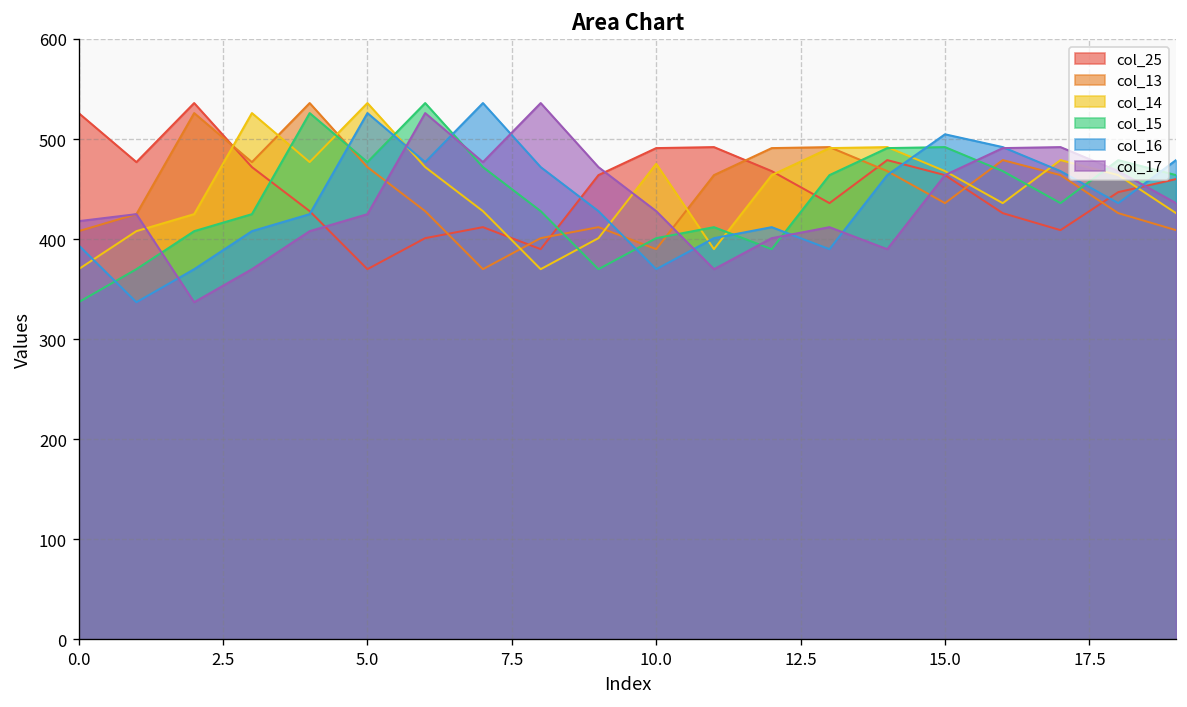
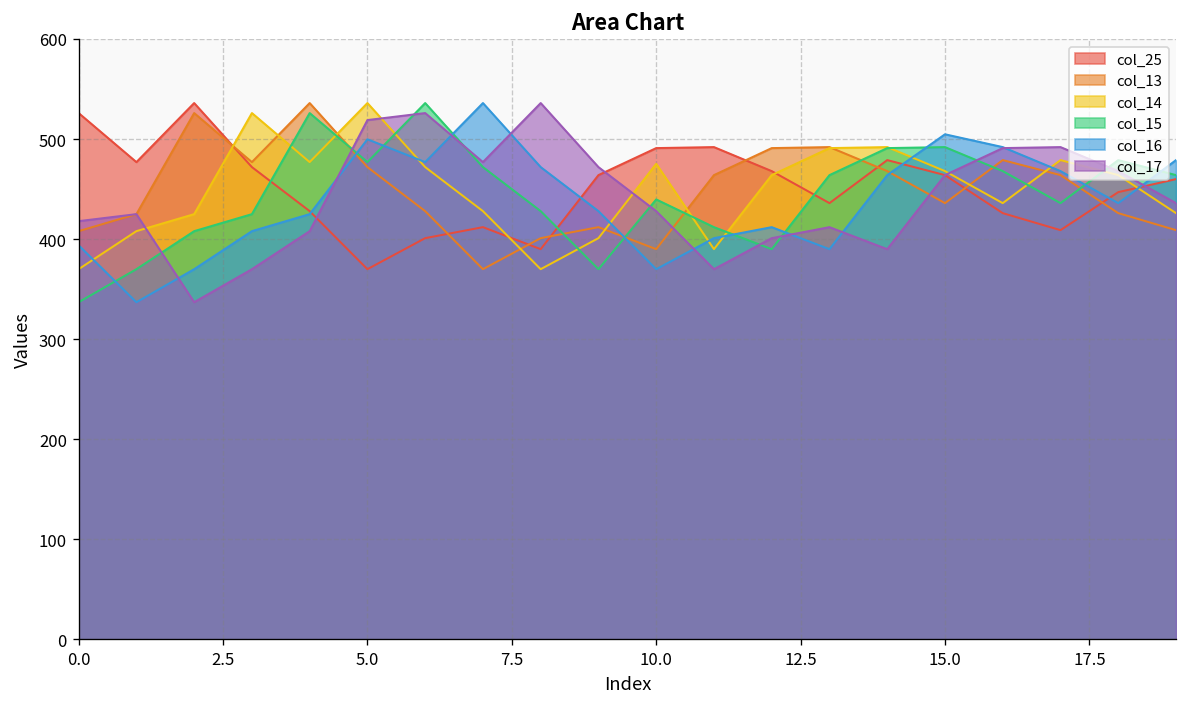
  {
    "col_14": {
      "0.0": 370,
      "5.0": 540,
      "10.0": 480,
      "15.0": 470
    },
    "col_15": {
      "0.0": 340,
      "5.0": 480,
-     "10.0": 400,
+     "10.0": 440,
      "15.0": 490
    },
    "col_16": {
      "0.0": 390,
-     "5.0": 530,
+     "5.0": 500,
      "10.0": 370,
      "15.0": 500
    },
    "col_17": {
      "0.0": 420,
-     "5.0": 430,
+     "5.0": 520,
      "10.0": 430
    }
  }
